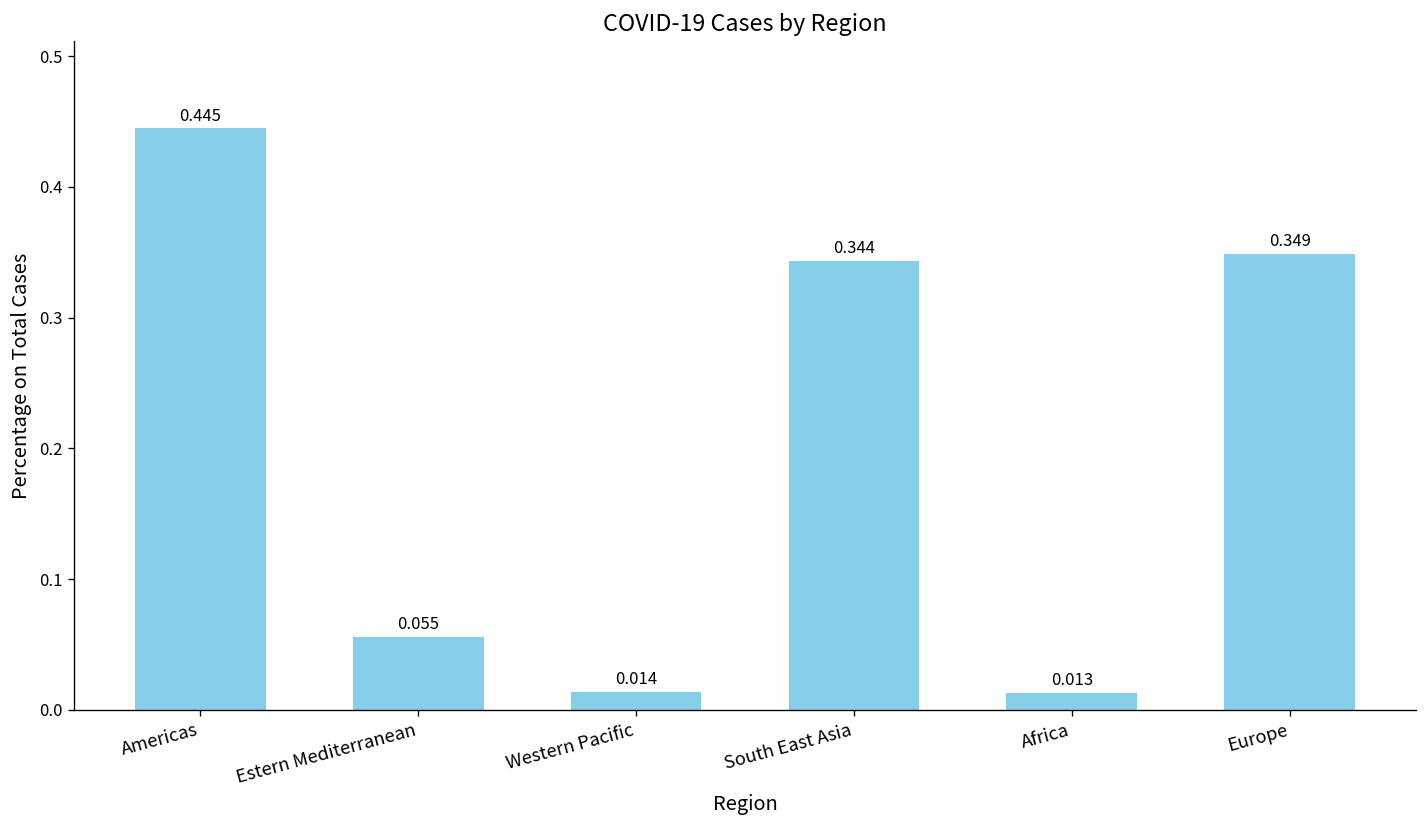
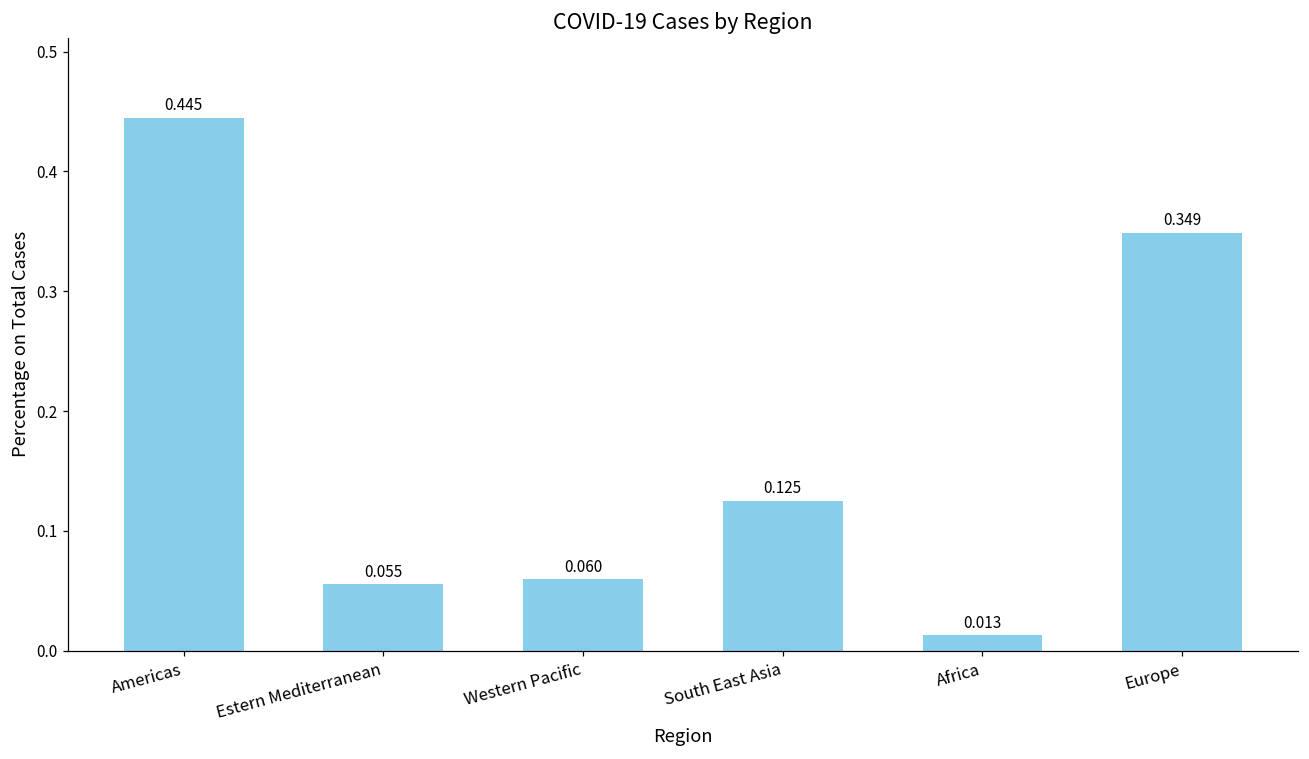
  {
    "Americas": 0.445,
    "Estern Mediterranean": 0.055,
-   "Western Pacific": 0.014,
-   "South East Asia": 0.344,
+   "Western Pacific": 0.060,
+   "South East Asia": 0.125,
    "Africa": 0.013,
    "Europe": 0.349
  }
